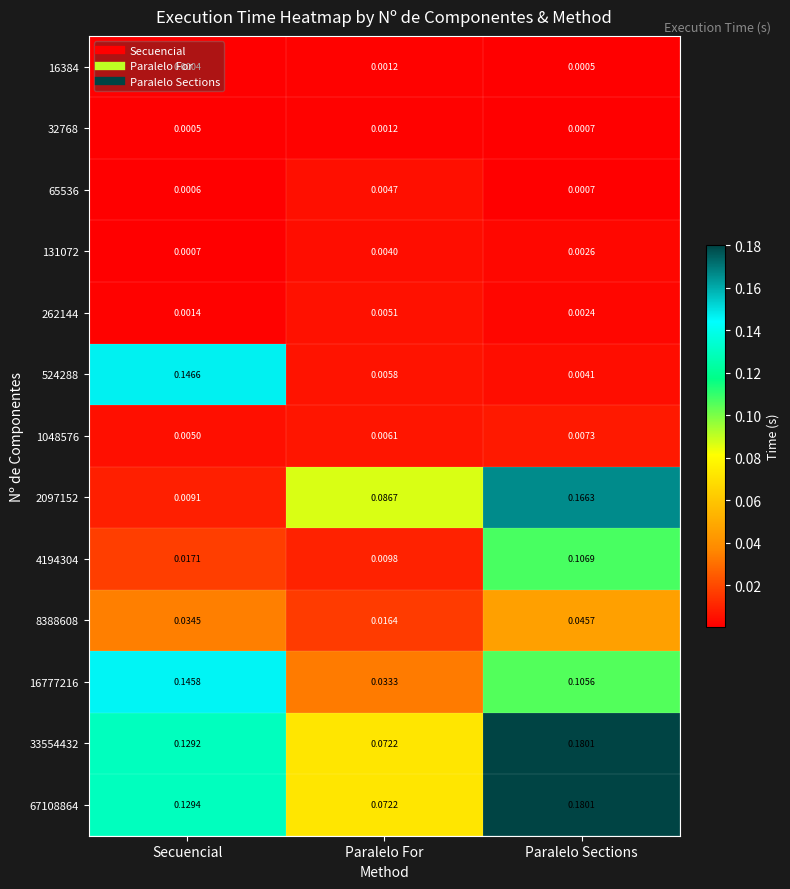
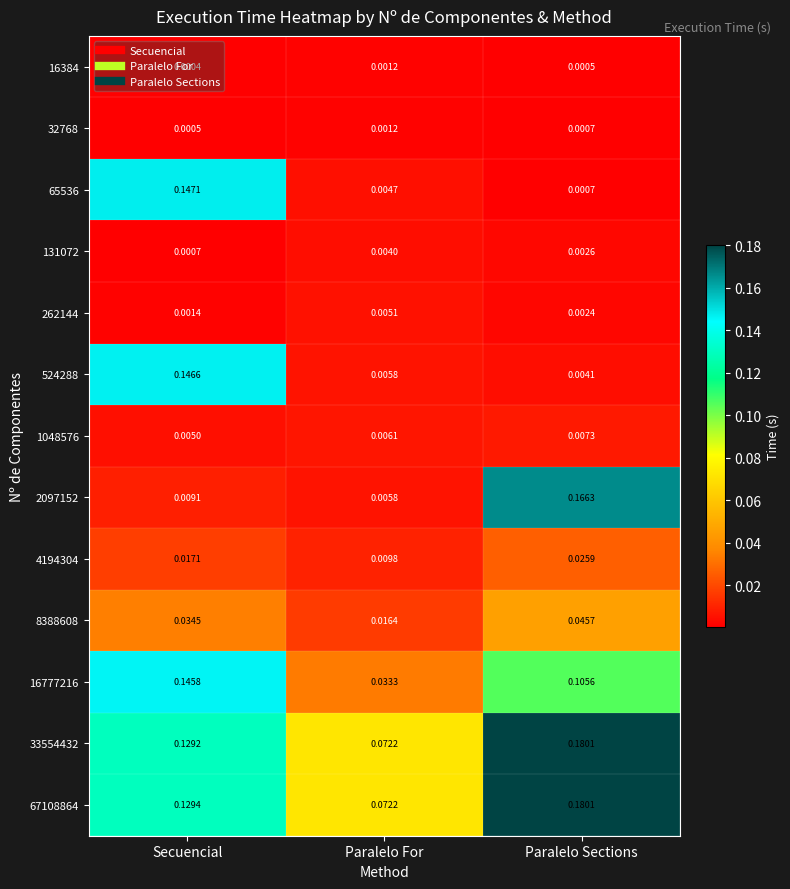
  {
    "16384": {
      "Paralelo For": 0.0012,
      "Paralelo Sections": 0.0005
    },
    "32768": {
      "Secuencial": 0.0005,
      "Paralelo For": 0.0012,
      "Paralelo Sections": 0.0007
    },
    "65536": {
-     "Secuencial": 0.0006,
+     "Secuencial": 0.1471,
      "Paralelo For": 0.0047,
      "Paralelo Sections": 0.0007
    },
    "131072": {
      "Secuencial": 0.0007,
      "Paralelo For": 0.0040,
      "Paralelo Sections": 0.0026
    },
    "262144": {
      "Secuencial": 0.0014,
      "Paralelo For": 0.0051,
      "Paralelo Sections": 0.0024
    },
    "524288": {
      "Secuencial": 0.1466,
      "Paralelo For": 0.0058,
      "Paralelo Sections": 0.0041
    },
    "1048576": {
      "Secuencial": 0.0050,
      "Paralelo For": 0.0061,
      "Paralelo Sections": 0.0073
    },
    "2097152": {
      "Secuencial": 0.0091,
-     "Paralelo For": 0.0867,
+     "Paralelo For": 0.0058,
      "Paralelo Sections": 0.1663
    },
    "4194304": {
      "Secuencial": 0.0171,
      "Paralelo For": 0.0098,
-     "Paralelo Sections": 0.1069
+     "Paralelo Sections": 0.0259
    },
    "8388608": {
      "Secuencial": 0.0345,
      "Paralelo For": 0.0164,
      "Paralelo Sections": 0.0457
    },
    "16777216": {
      "Secuencial": 0.1458,
      "Paralelo For": 0.0333,
      "Paralelo Sections": 0.1056
    },
    "33554432": {
      "Secuencial": 0.1292,
      "Paralelo For": 0.0722,
      "Paralelo Sections": 0.1801
    },
    "67108864": {
      "Secuencial": 0.1294,
      "Paralelo For": 0.0722,
      "Paralelo Sections": 0.1801
    }
  }
